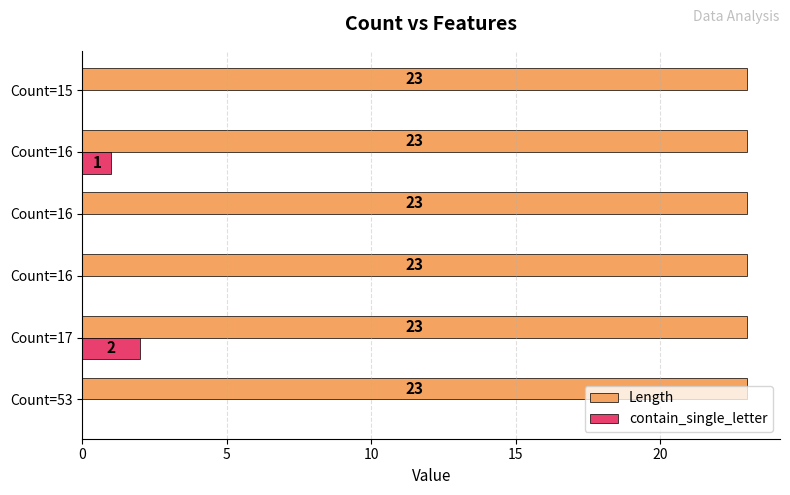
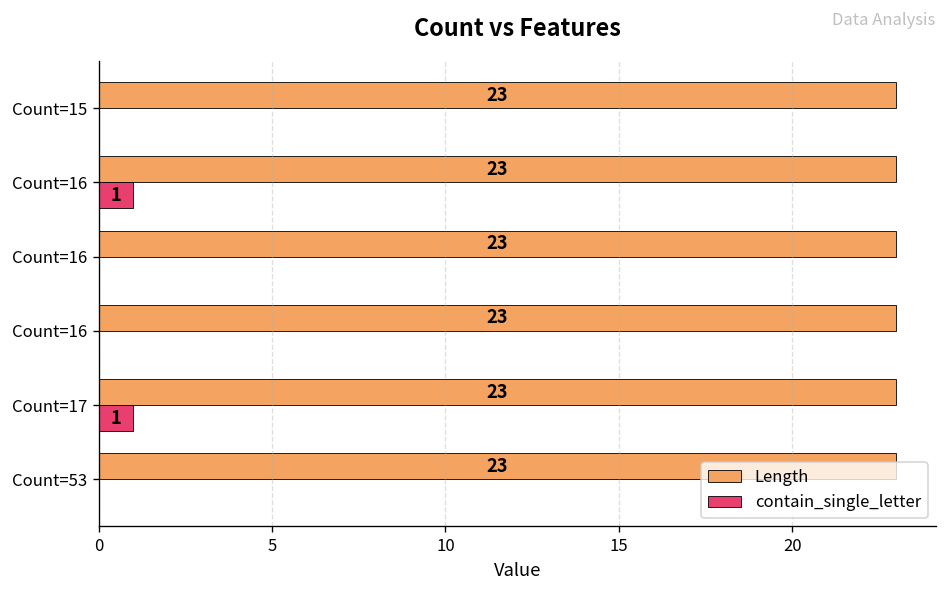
  {
    "Length": {
      "Count=15": 23,
      "Count=17": 23
    },
    "contain_single_letter": {
-     "Count=17": 2
+     "Count=17": 1
    }
  }
